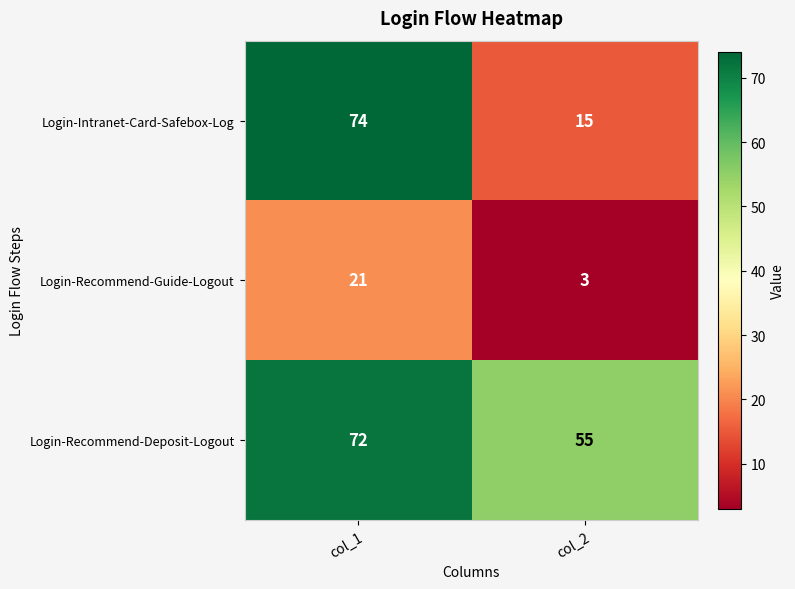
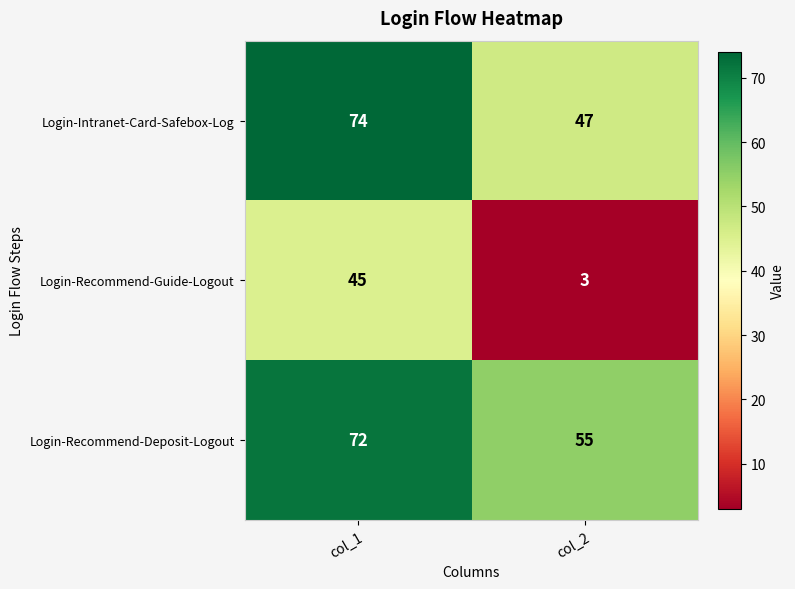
  {
    "Login-Intranet-Card-Safebox-Log": {
      "col_1": 74,
-     "col_2": 15
+     "col_2": 47
    },
    "Login-Recommend-Guide-Logout": {
-     "col_1": 21,
+     "col_1": 45,
      "col_2": 3
    },
    "Login-Recommend-Deposit-Logout": {
      "col_1": 72,
      "col_2": 55
    }
  }
